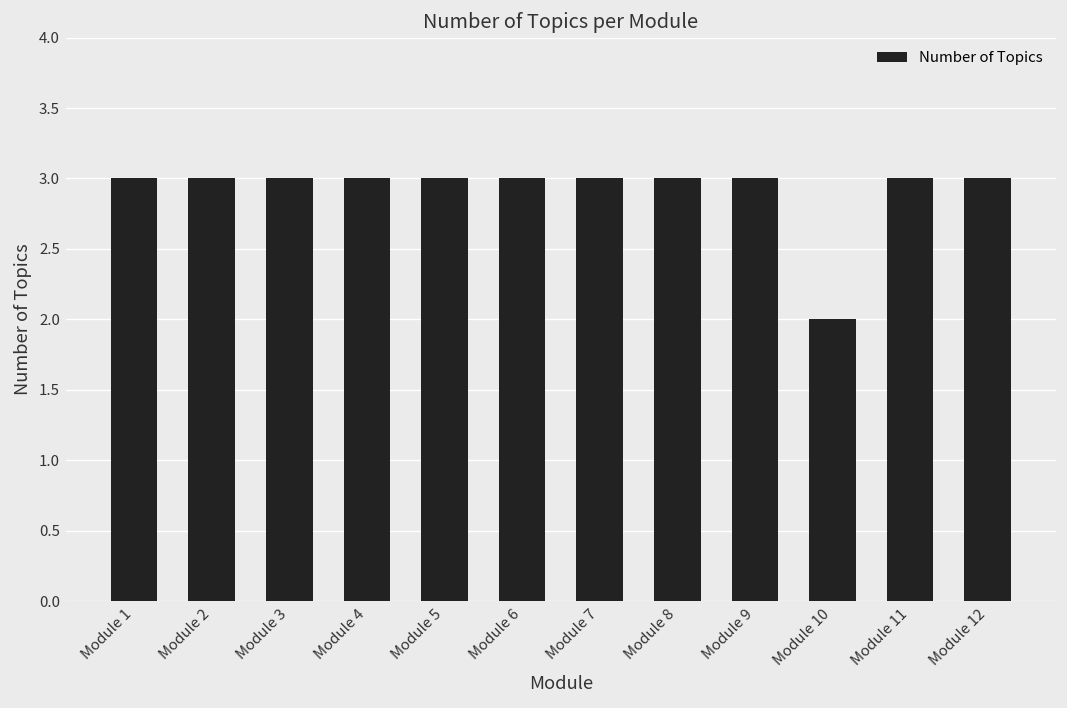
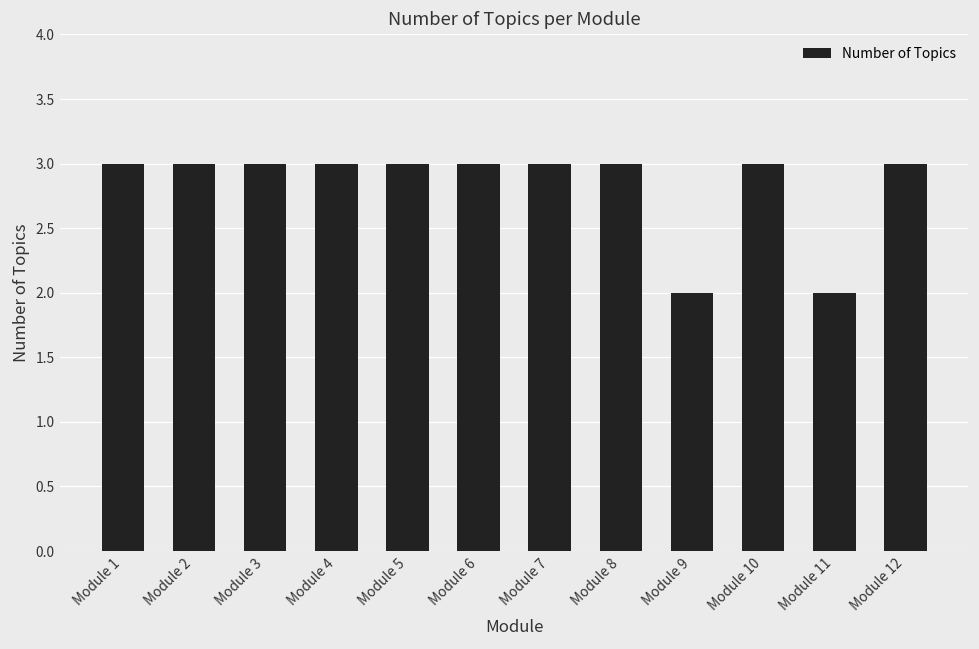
  {
    "Module 1": 3,
    "Module 2": 3,
    "Module 3": 3,
    "Module 4": 3,
    "Module 5": 3,
    "Module 6": 3,
    "Module 7": 3,
    "Module 8": 3,
-   "Module 9": 3,
-   "Module 10": 2,
-   "Module 11": 3,
+   "Module 9": 2,
+   "Module 10": 3,
+   "Module 11": 2,
    "Module 12": 3
  }
